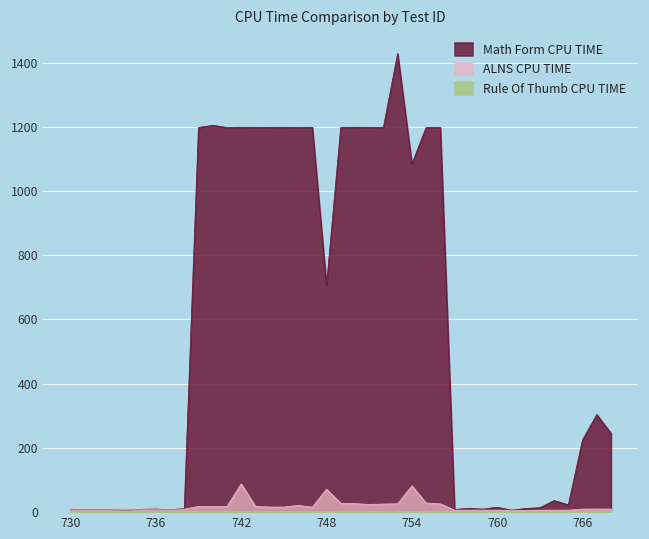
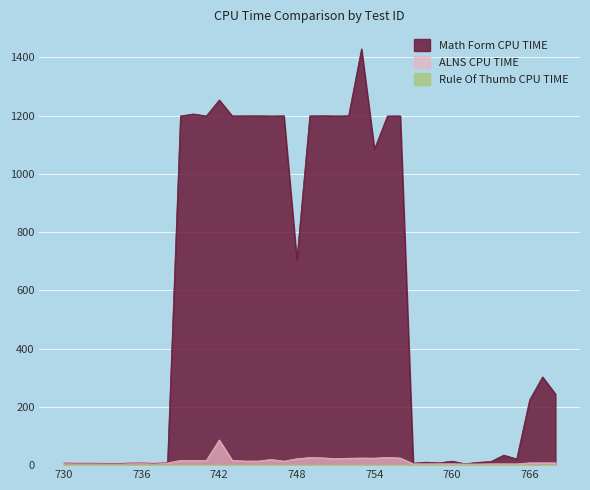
  {
    "Math Form CPU TIME": {
-     "742": 1200,
+     "742": 1250,
      "748": 710,
      "754": 1090,
      "760": 10,
      "766": 220
    },
    "ALNS CPU TIME": {
      "742": 90,
-     "748": 70,
-     "754": 80
+     "748": 20,
+     "754": 20
    },
    "Rule Of Thumb CPU TIME": {
      "742": 0,
      "748": 0,
      "754": 0
    }
  }
